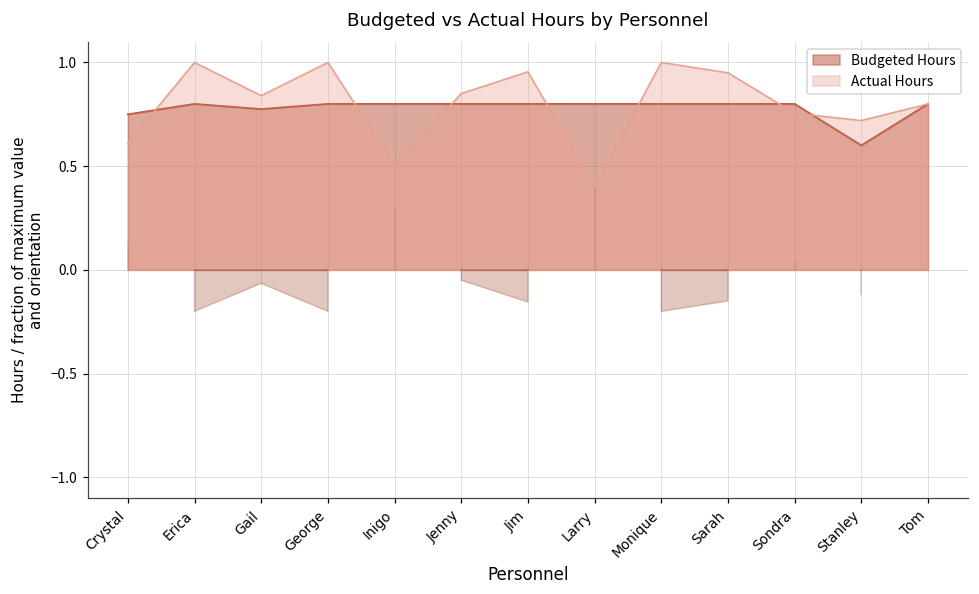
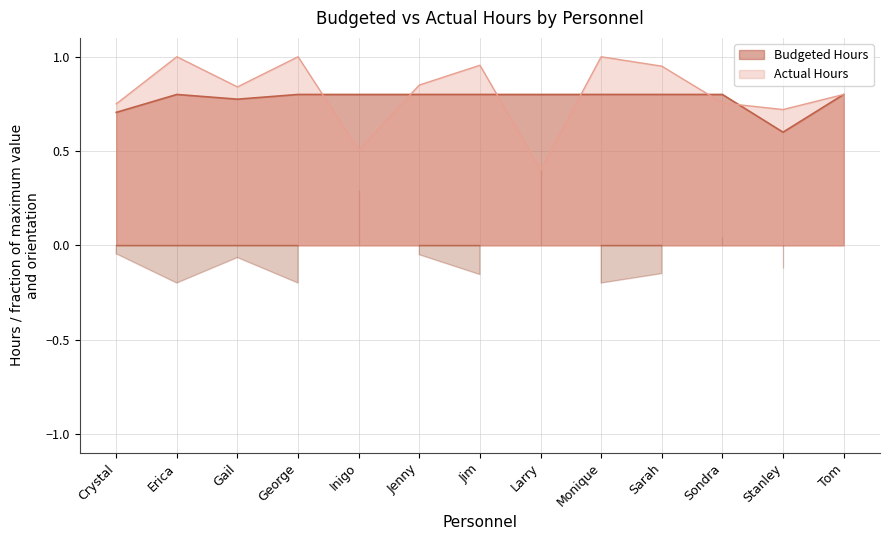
  {
    "Budgeted Hours": {
-     "Crystal": 0.75,
+     "Crystal": 0.71,
      "Erica": 0.80,
      "Gail": 0.78,
      "George": 0.80,
      "Inigo": 0.80,
      "Jenny": 0.80,
      "Jim": 0.80,
      "Larry": 0.80,
      "Monique": 0.80,
      "Sarah": 0.80,
      "Sondra": 0.80,
      "Stanley": 0.60
    },
    "Actual Hours": {
-     "Crystal": 0.61,
+     "Crystal": 0.75,
      "Erica": 1.00,
      "Gail": 0.84,
      "George": 1.00,
      "Inigo": 0.51,
      "Jenny": 0.85,
      "Jim": 0.96,
      "Larry": 0.40,
      "Monique": 1.00,
      "Sarah": 0.95,
      "Sondra": 0.76,
      "Stanley": 0.72
    }
  }
